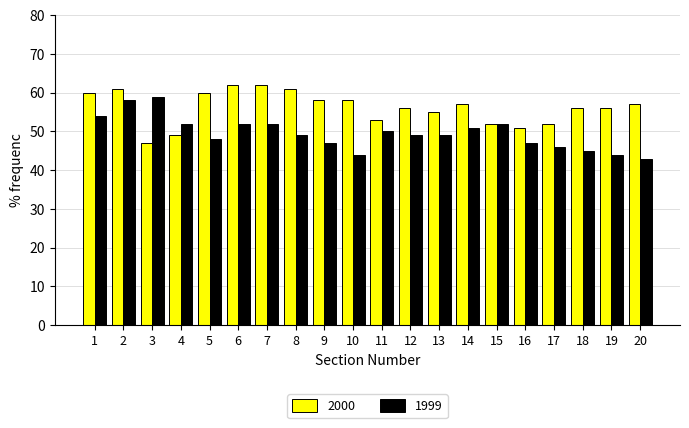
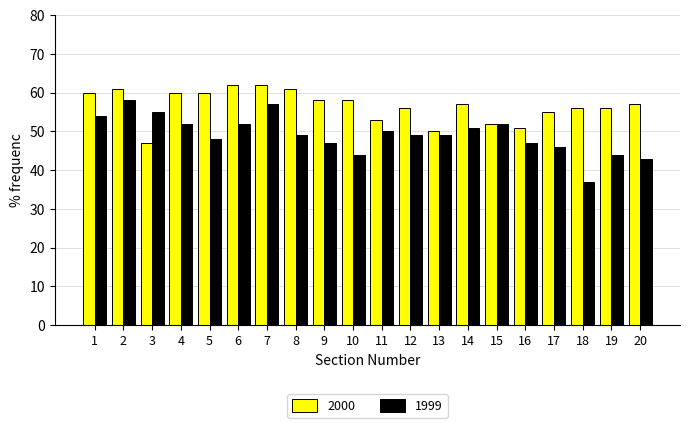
  {
    "2000": {
      "1": 60,
      "2": 61,
      "3": 47,
-     "4": 49,
+     "4": 60,
      "5": 60,
      "6": 62,
      "7": 62,
      "8": 61,
      "9": 58,
      "10": 58,
      "11": 53,
      "12": 56,
-     "13": 55,
+     "13": 50,
      "14": 57,
      "15": 52,
      "16": 51,
-     "17": 52,
+     "17": 55,
      "18": 56,
      "19": 56,
      "20": 57
    },
    "1999": {
      "1": 54,
      "2": 58,
-     "3": 59,
+     "3": 55,
      "4": 52,
      "5": 48,
      "6": 52,
-     "7": 52,
+     "7": 57,
      "8": 49,
      "9": 47,
      "10": 44,
      "11": 50,
      "12": 49,
      "13": 49,
      "14": 51,
      "15": 52,
      "16": 47,
      "17": 46,
-     "18": 45,
+     "18": 37,
      "19": 44,
      "20": 43
    }
  }
